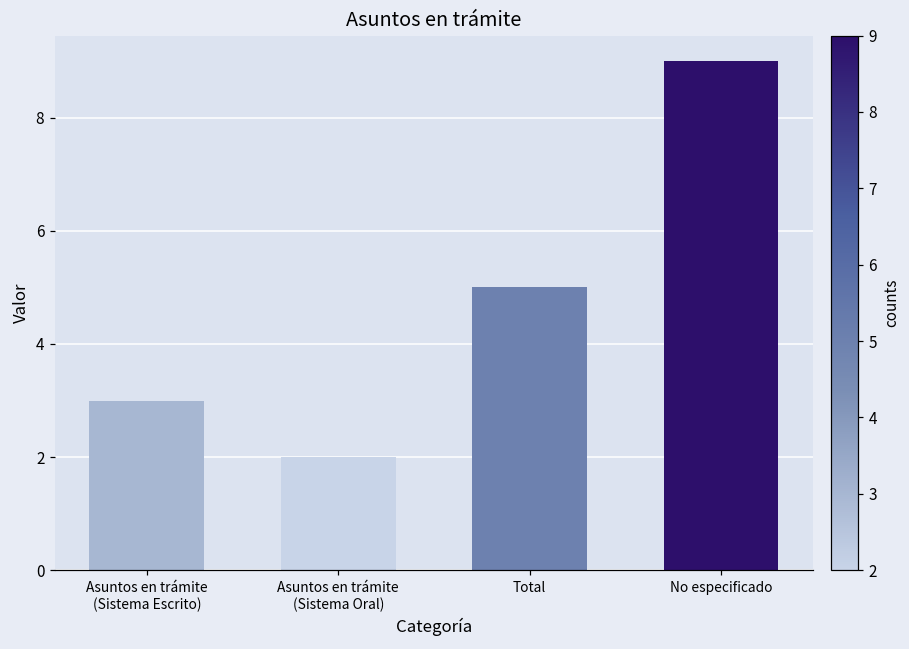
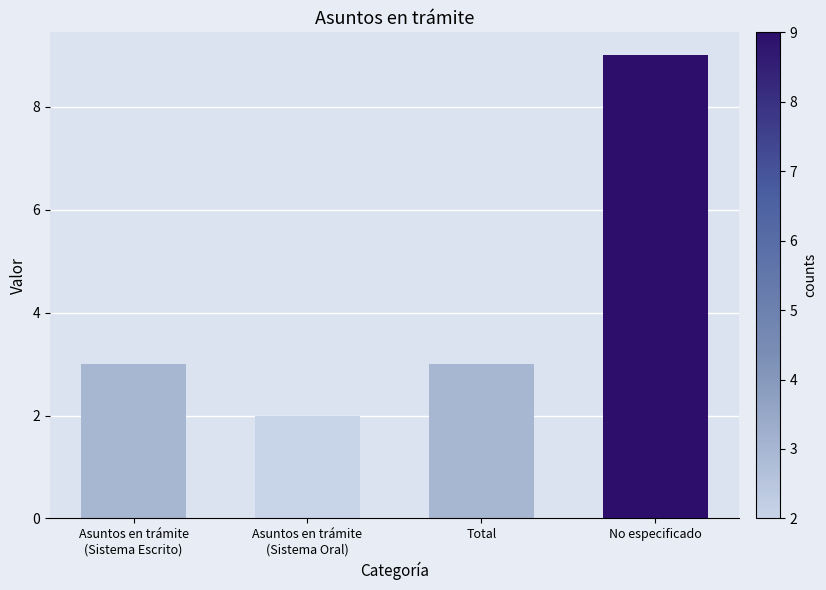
  {
    "Asuntos en trámite (Sistema Escrito)": 3,
    "Asuntos en trámite (Sistema Oral)": 2,
-   "Total": 5,
+   "Total": 3,
    "No especificado": 9
  }
